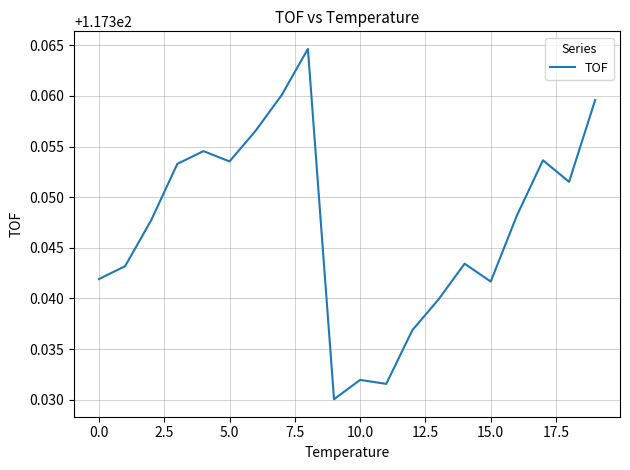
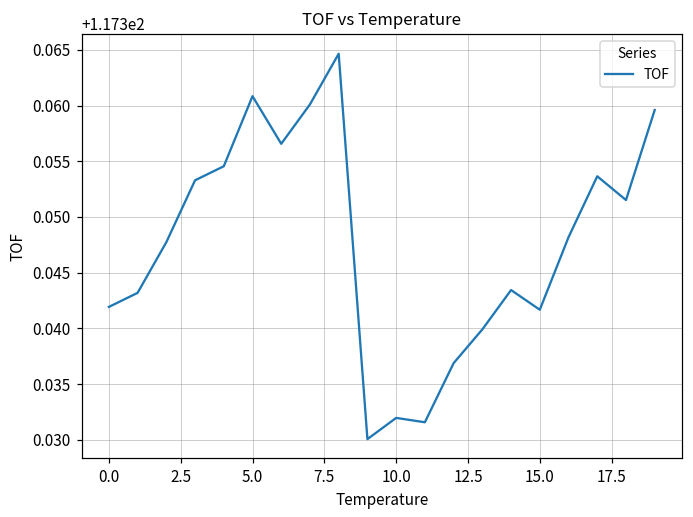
  {
    "0.0": 117.3419,
-   "5.0": 117.3535,
+   "5.0": 117.3608,
    "10.0": 117.3320,
    "15.0": 117.3417
  }
